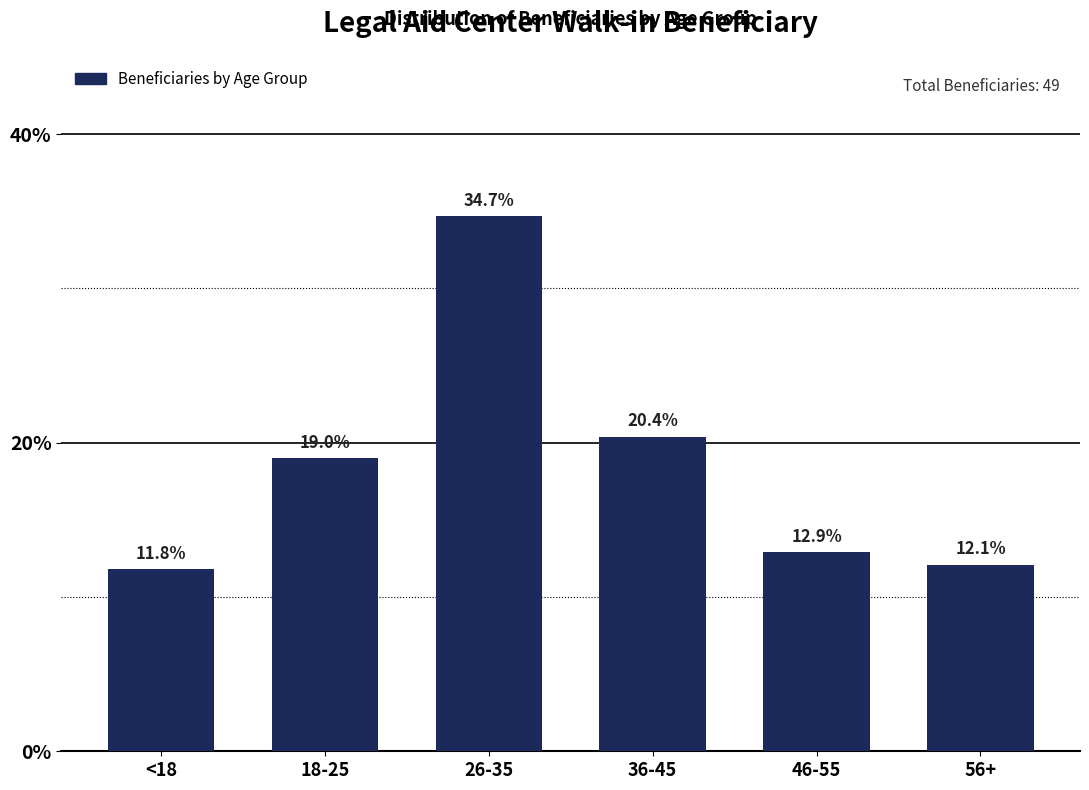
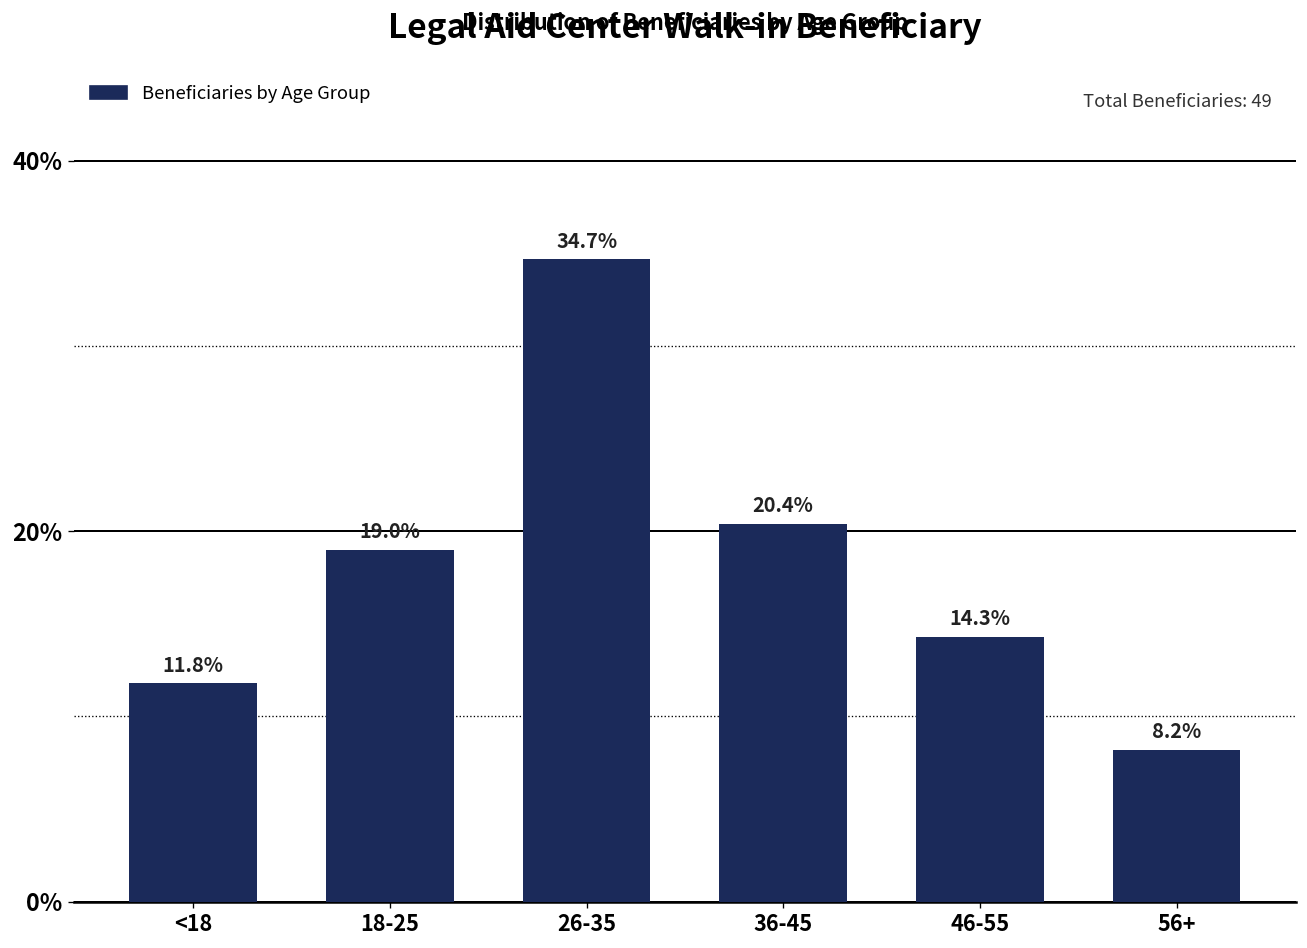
  {
    "<18": "11.8%",
    "18-25": "19.0%",
    "26-35": "34.7%",
    "36-45": "20.4%",
-   "46-55": "12.9%",
-   "56+": "12.1%"
+   "46-55": "14.3%",
+   "56+": "8.2%"
  }
